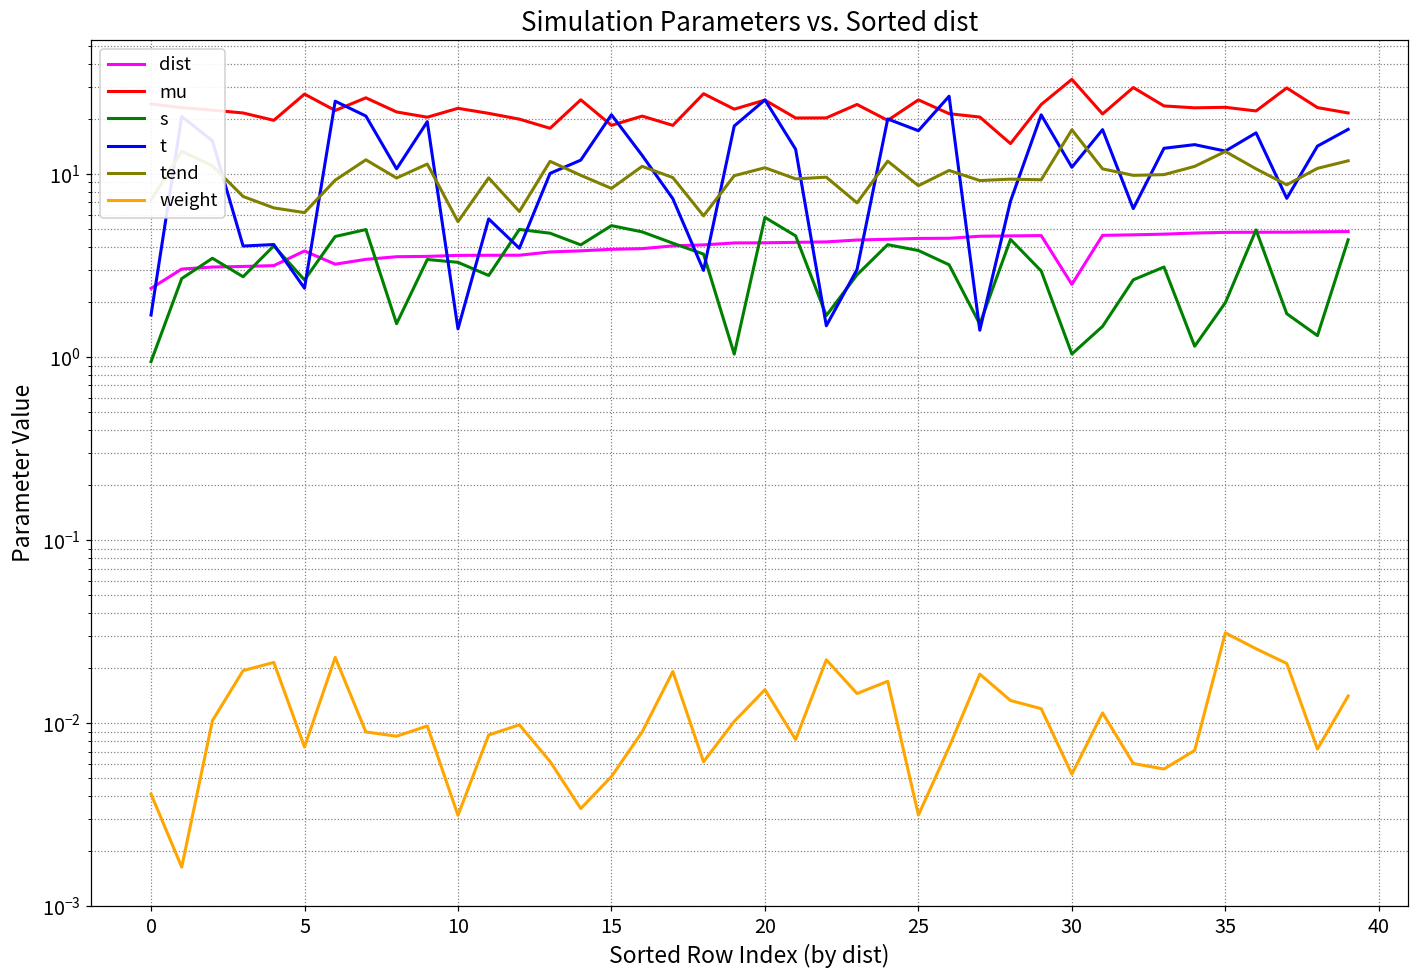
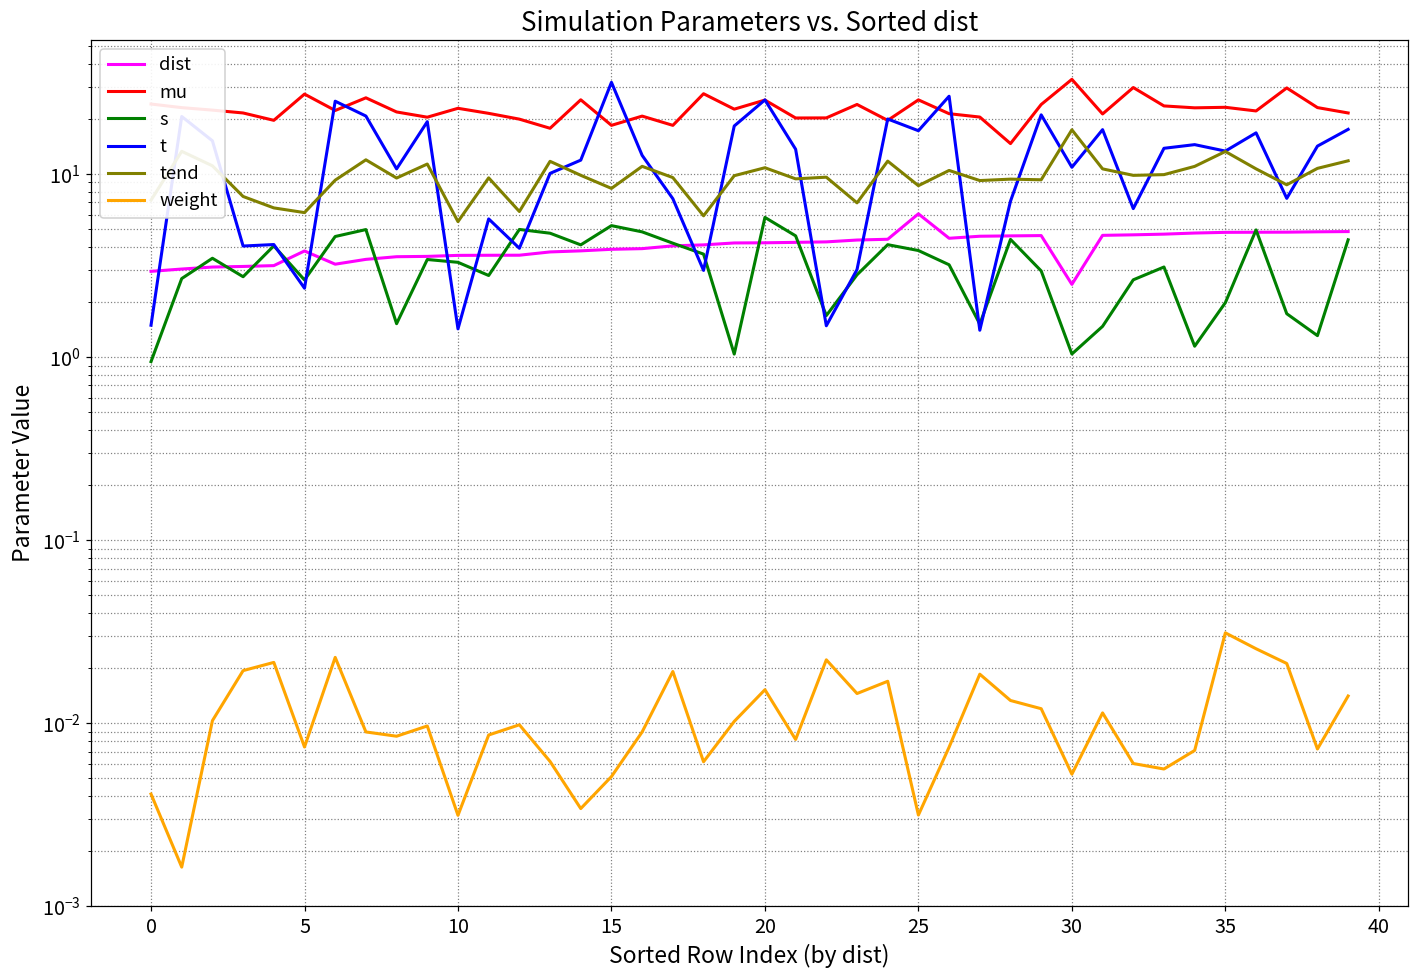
  {
    "dist": {
-     "0": 2.4,
+     "0": 2.9,
      "5": 3.8,
      "10": 3.6,
      "15": 3.9,
      "20": 4.2,
-     "25": 4.4,
+     "25": 6.1,
      "30": 2.5,
      "35": 4.8
    },
    "mu": {
      "5": 27,
      "10": 23,
      "15": 18,
      "25": 25,
      "30": 33,
      "35": 23
    },
    "s": {
      "0": 0.9,
      "5": 2.6,
      "10": 3.3,
      "15": 5.2,
      "20": 5.8,
      "25": 3.8,
      "30": 1.0,
      "35": 2.0
    },
    "t": {
-     "0": 1.7,
+     "0": 1.5,
      "5": 2.4,
      "10": 1.4,
-     "15": 21,
+     "15": 32,
      "25": 17,
      "30": 11
    },
    "tend": {
      "5": 6.2,
      "10": 5.5,
      "15": 8,
      "20": 11,
      "25": 9,
      "30": 17
    },
    "weight": {
      "0": 0.0041,
      "5": 0.007,
      "10": 0.0031,
      "15": 0.0051,
      "20": 0.015,
      "25": 0.0032,
      "30": 0.0053,
      "35": 0.031
    }
  }
